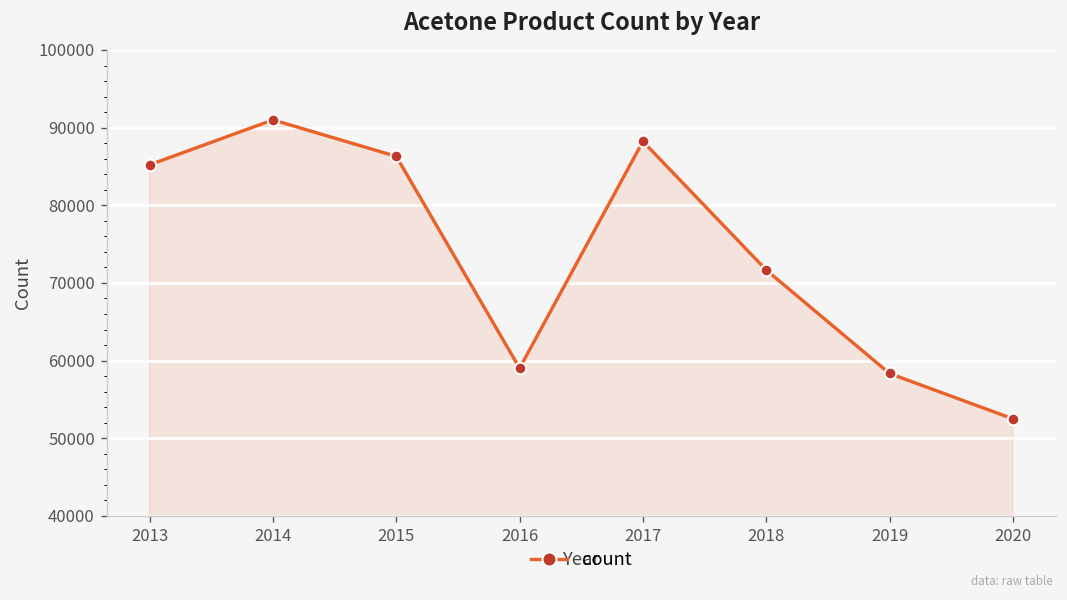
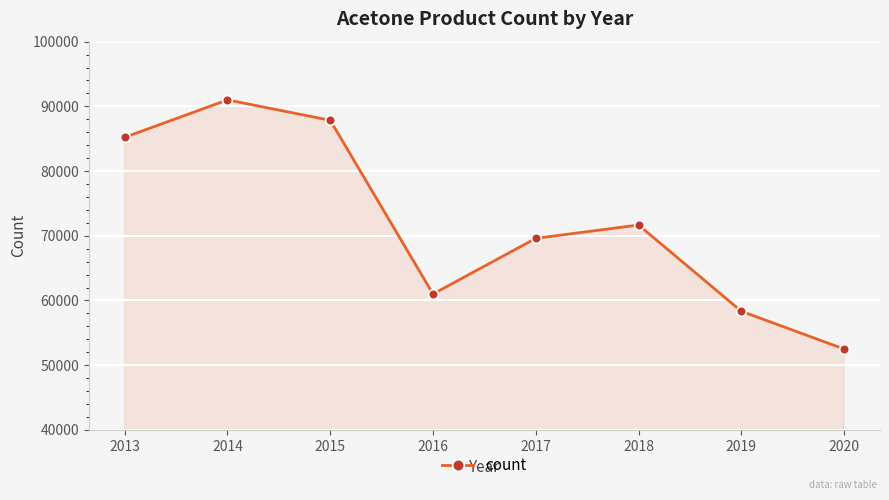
  {
    "2013": 85000,
    "2014": 91000,
-   "2015": 86000,
-   "2016": 59000,
-   "2017": 88000,
+   "2015": 88000,
+   "2016": 61000,
+   "2017": 70000,
    "2018": 72000,
    "2019": 58000,
    "2020": 53000
  }
